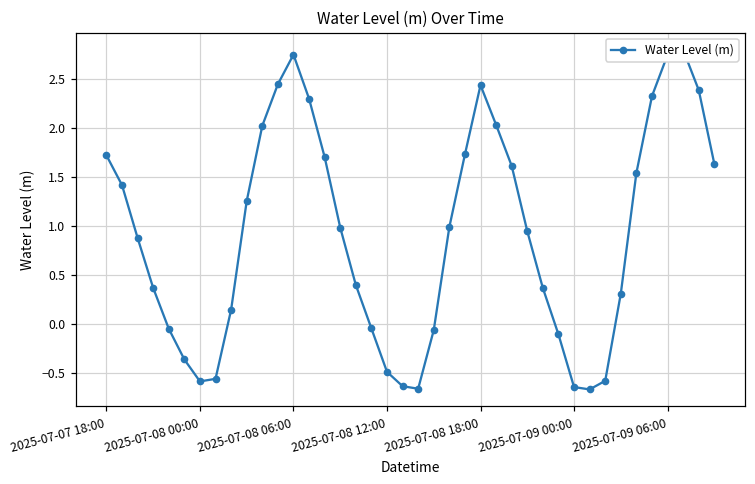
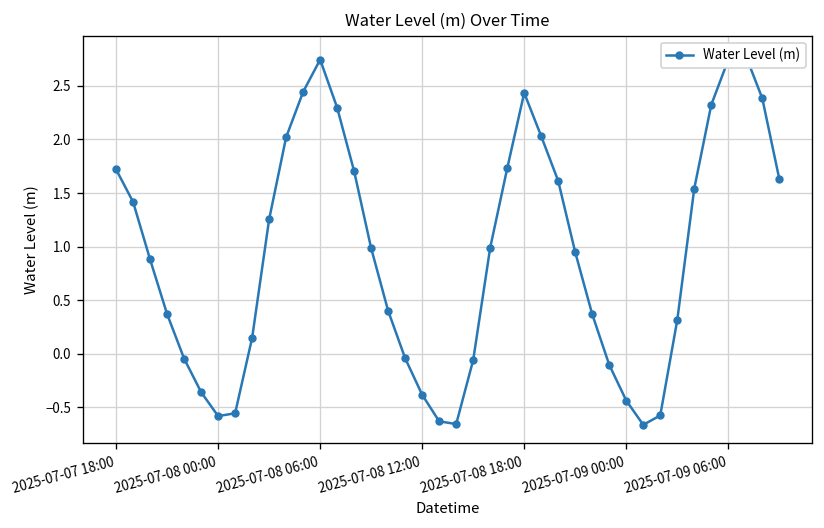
  {
    "2025-07-07 18:00": 1.7,
    "2025-07-08 00:00": -0.6,
    "2025-07-08 06:00": 2.7,
-   "2025-07-08 12:00": -0.5,
+   "2025-07-08 12:00": -0.4,
    "2025-07-08 18:00": 2.4,
-   "2025-07-09 00:00": -0.6
+   "2025-07-09 00:00": -0.4
  }
